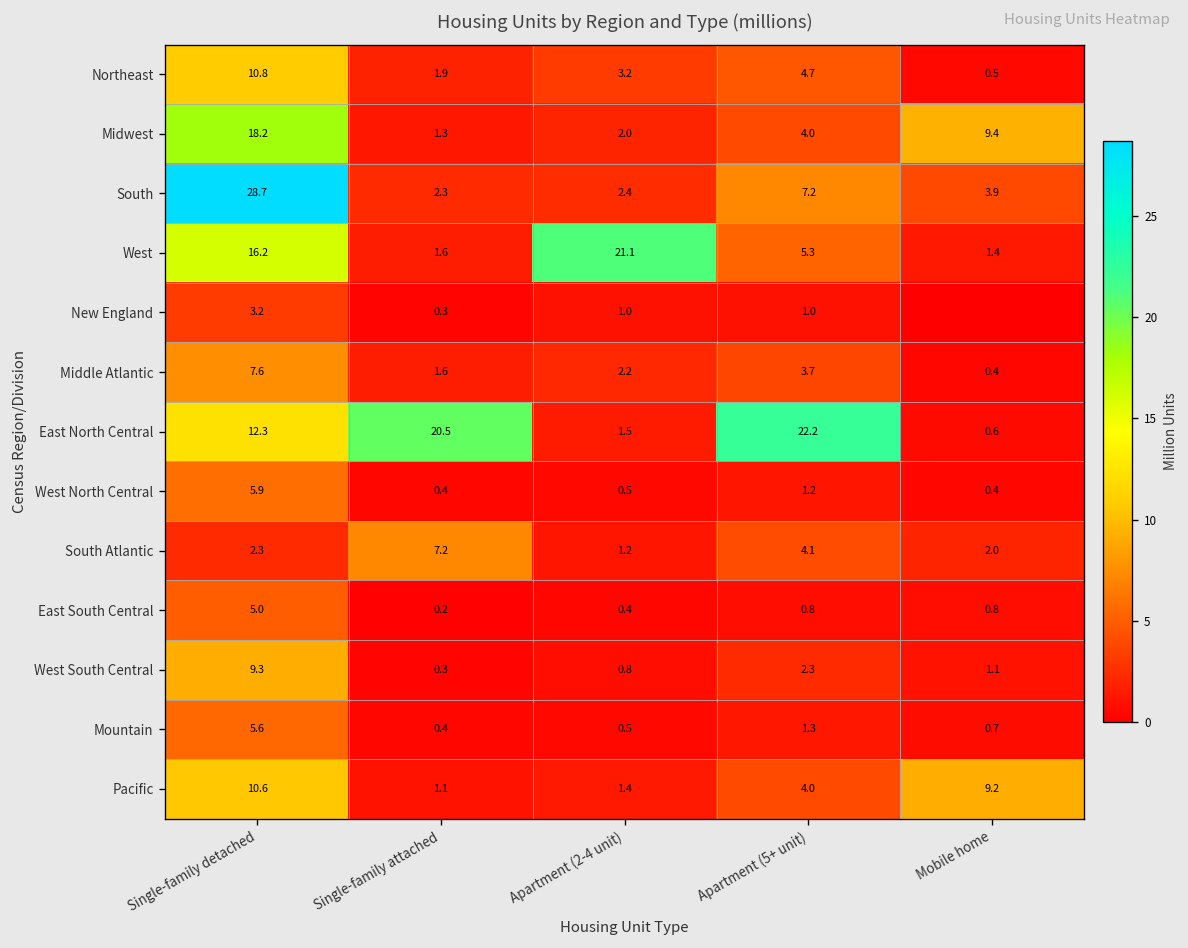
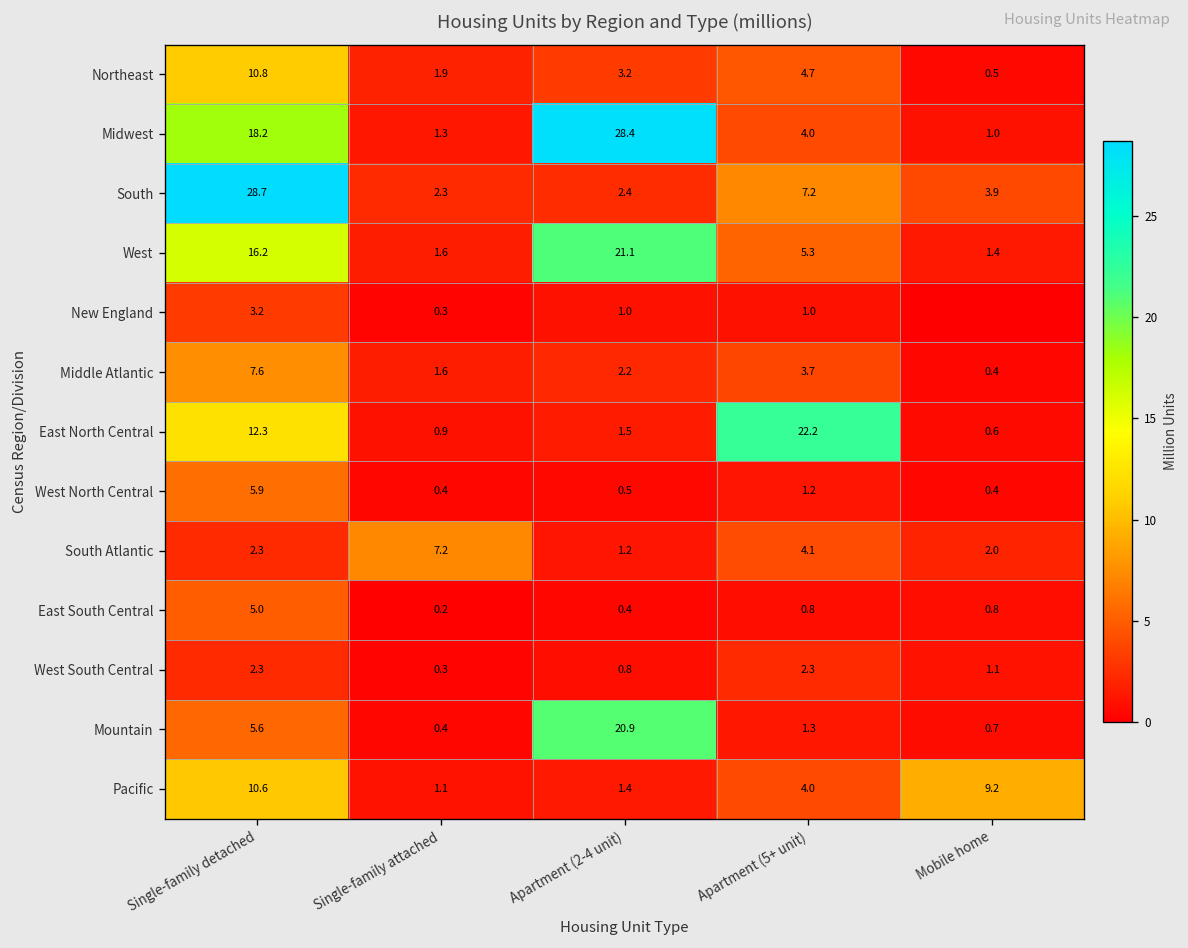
  {
    "Northeast": {
      "Single-family detached": 10.8,
      "Single-family attached": 1.9,
      "Apartment (2-4 unit)": 3.2,
      "Apartment (5+ unit)": 4.7,
      "Mobile home": 0.5
    },
    "Midwest": {
      "Single-family detached": 18.2,
      "Single-family attached": 1.3,
-     "Apartment (2-4 unit)": 2.0,
+     "Apartment (2-4 unit)": 28.4,
      "Apartment (5+ unit)": 4.0,
-     "Mobile home": 9.4
+     "Mobile home": 1.0
    },
    "South": {
      "Single-family detached": 28.7,
      "Single-family attached": 2.3,
      "Apartment (2-4 unit)": 2.4,
      "Apartment (5+ unit)": 7.2,
      "Mobile home": 3.9
    },
    "West": {
      "Single-family detached": 16.2,
      "Single-family attached": 1.6,
      "Apartment (2-4 unit)": 21.1,
      "Apartment (5+ unit)": 5.3,
      "Mobile home": 1.4
    },
    "New England": {
      "Single-family detached": 3.2,
      "Single-family attached": 0.3,
      "Apartment (2-4 unit)": 1.0,
      "Apartment (5+ unit)": 1.0
    },
    "Middle Atlantic": {
      "Single-family detached": 7.6,
      "Single-family attached": 1.6,
      "Apartment (2-4 unit)": 2.2,
      "Apartment (5+ unit)": 3.7,
      "Mobile home": 0.4
    },
    "East North Central": {
      "Single-family detached": 12.3,
-     "Single-family attached": 20.5,
+     "Single-family attached": 0.9,
      "Apartment (2-4 unit)": 1.5,
      "Apartment (5+ unit)": 22.2,
      "Mobile home": 0.6
    },
    "West North Central": {
      "Single-family detached": 5.9,
      "Single-family attached": 0.4,
      "Apartment (2-4 unit)": 0.5,
      "Apartment (5+ unit)": 1.2,
      "Mobile home": 0.4
    },
    "South Atlantic": {
      "Single-family detached": 2.3,
      "Single-family attached": 7.2,
      "Apartment (2-4 unit)": 1.2,
      "Apartment (5+ unit)": 4.1,
      "Mobile home": 2.0
    },
    "East South Central": {
      "Single-family detached": 5.0,
      "Single-family attached": 0.2,
      "Apartment (2-4 unit)": 0.4,
      "Apartment (5+ unit)": 0.8,
      "Mobile home": 0.8
    },
    "West South Central": {
-     "Single-family detached": 9.3,
+     "Single-family detached": 2.3,
      "Single-family attached": 0.3,
      "Apartment (2-4 unit)": 0.8,
      "Apartment (5+ unit)": 2.3,
      "Mobile home": 1.1
    },
    "Mountain": {
      "Single-family detached": 5.6,
      "Single-family attached": 0.4,
-     "Apartment (2-4 unit)": 0.5,
+     "Apartment (2-4 unit)": 20.9,
      "Apartment (5+ unit)": 1.3,
      "Mobile home": 0.7
    },
    "Pacific": {
      "Single-family detached": 10.6,
      "Single-family attached": 1.1,
      "Apartment (2-4 unit)": 1.4,
      "Apartment (5+ unit)": 4.0,
      "Mobile home": 9.2
    }
  }
